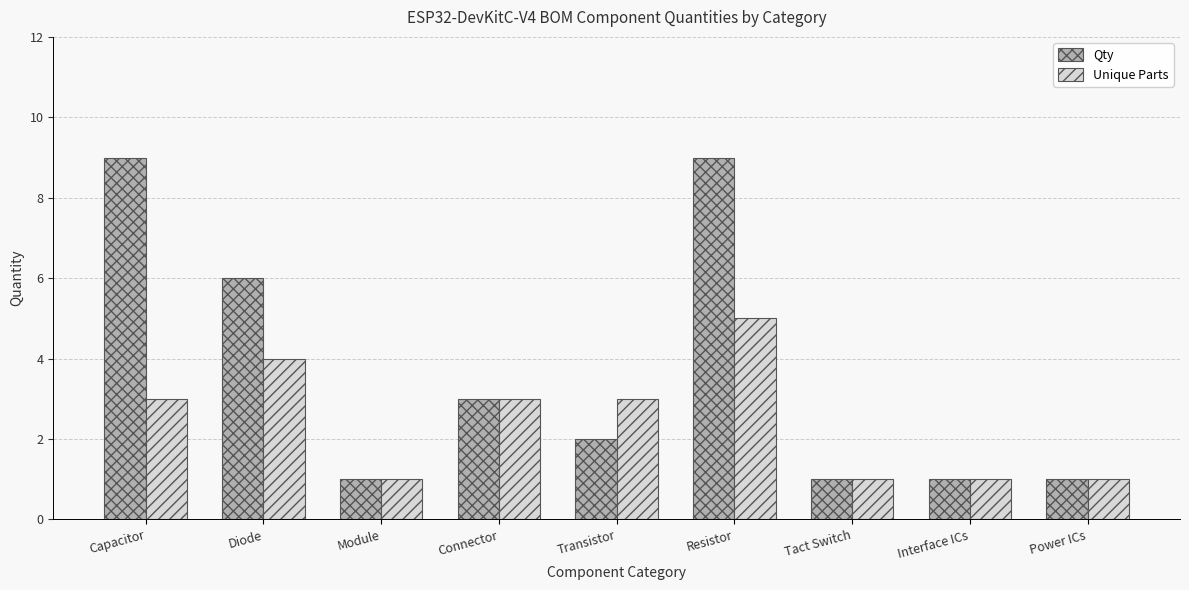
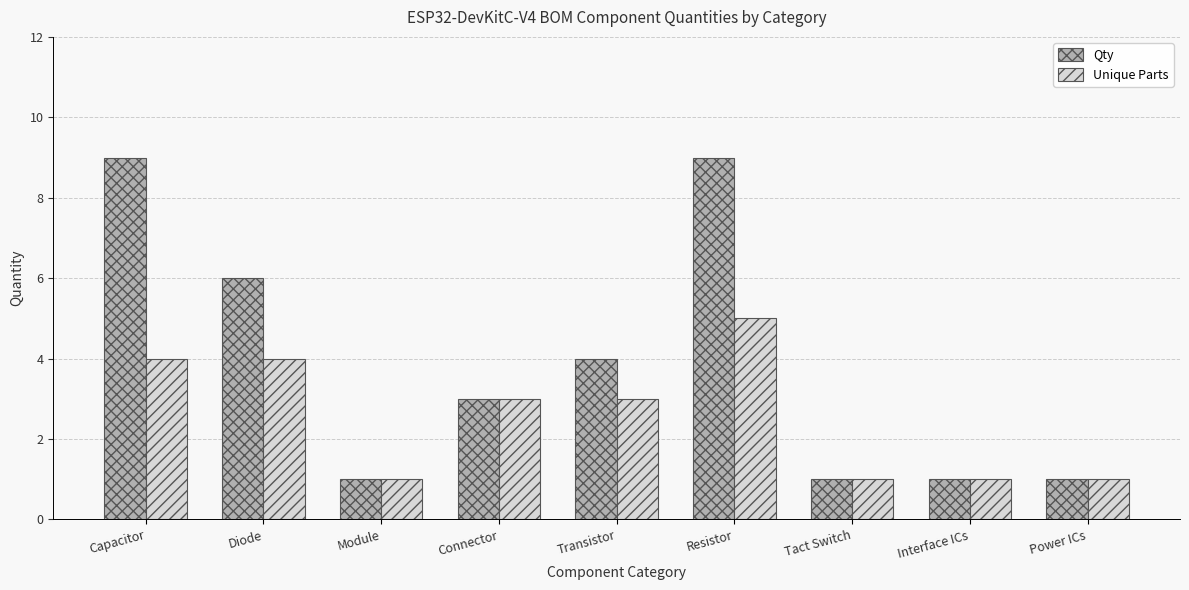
  {
    "Qty": {
      "Capacitor": 9,
      "Diode": 6,
      "Module": 1,
      "Connector": 3,
-     "Transistor": 2,
+     "Transistor": 4,
      "Resistor": 9,
      "Tact Switch": 1,
      "Interface ICs": 1,
      "Power ICs": 1
    },
    "Unique Parts": {
-     "Capacitor": 3,
+     "Capacitor": 4,
      "Diode": 4,
      "Module": 1,
      "Connector": 3,
      "Transistor": 3,
      "Resistor": 5,
      "Tact Switch": 1,
      "Interface ICs": 1,
      "Power ICs": 1
    }
  }
